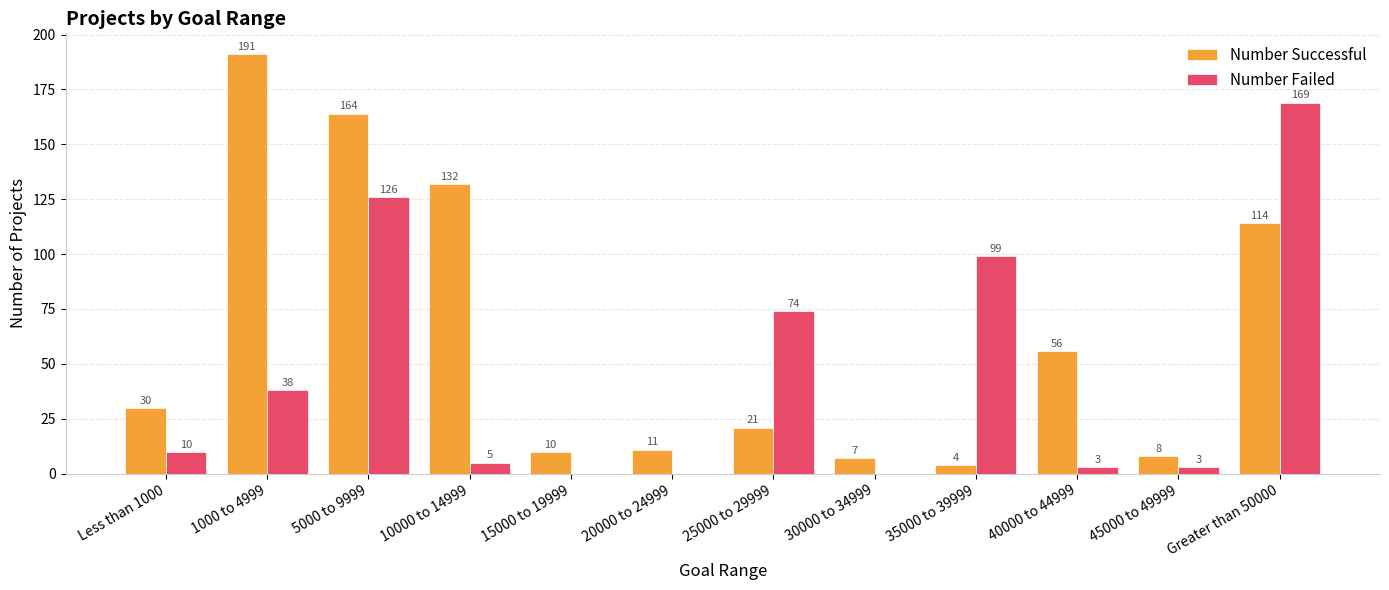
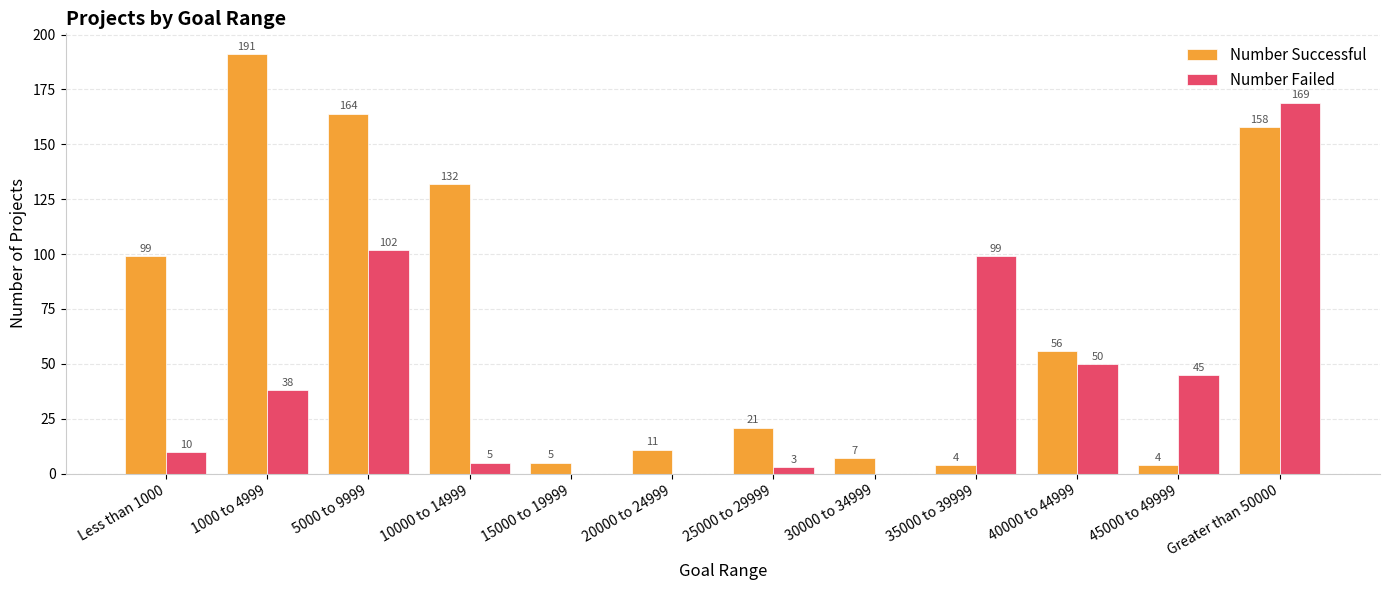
  {
    "Number Successful": {
-     "Less than 1000": 30,
+     "Less than 1000": 99,
      "1000 to 4999": 191,
      "5000 to 9999": 164,
      "10000 to 14999": 132,
-     "15000 to 19999": 10,
+     "15000 to 19999": 5,
      "20000 to 24999": 11,
      "25000 to 29999": 21,
      "30000 to 34999": 7,
      "35000 to 39999": 4,
      "40000 to 44999": 56,
-     "45000 to 49999": 8,
-     "Greater than 50000": 114
+     "45000 to 49999": 4,
+     "Greater than 50000": 158
    },
    "Number Failed": {
      "Less than 1000": 10,
      "1000 to 4999": 38,
-     "5000 to 9999": 126,
+     "5000 to 9999": 102,
      "10000 to 14999": 5,
-     "25000 to 29999": 74,
+     "25000 to 29999": 3,
      "35000 to 39999": 99,
-     "40000 to 44999": 3,
-     "45000 to 49999": 3,
+     "40000 to 44999": 50,
+     "45000 to 49999": 45,
      "Greater than 50000": 169
    }
  }
